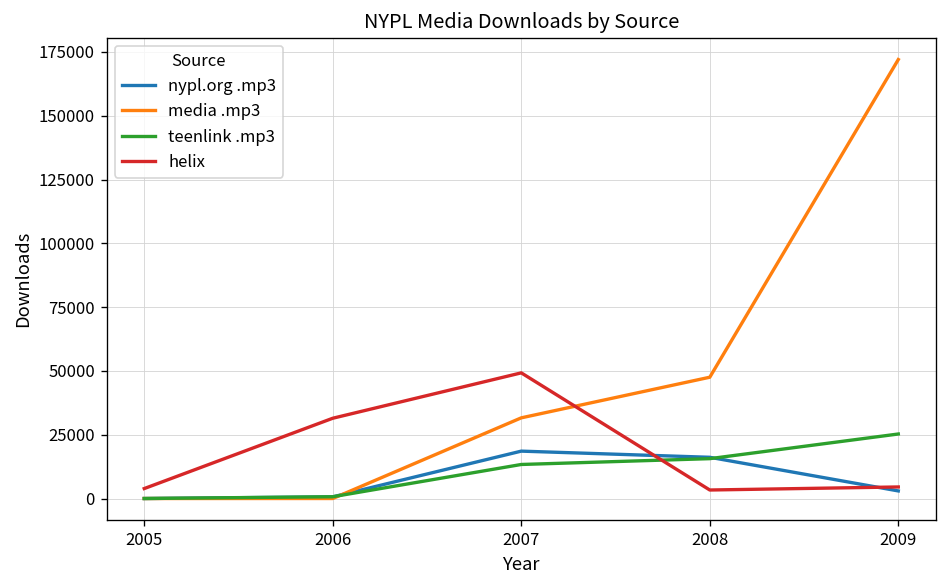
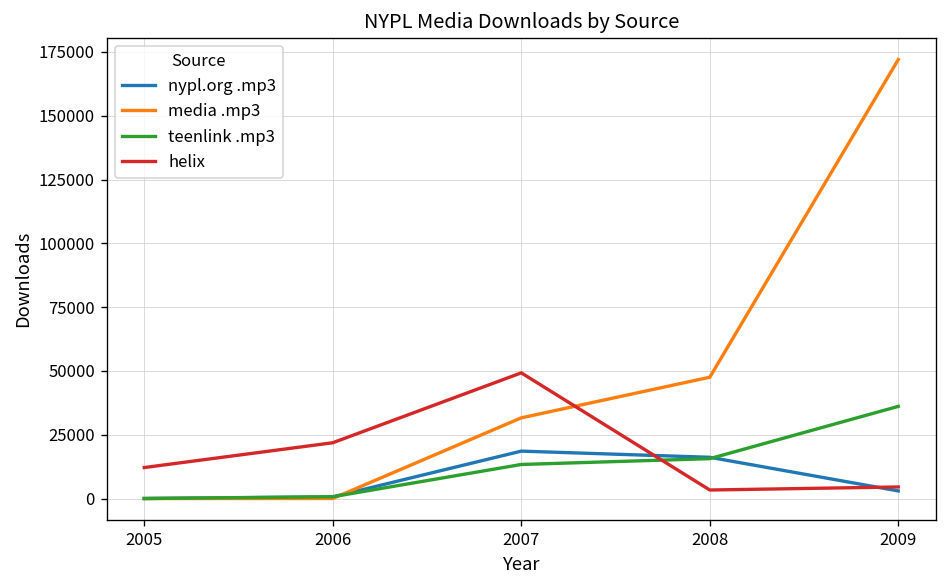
  {
    "nypl.org .mp3": {
      "2007": 19000,
      "2009": 3000
    },
    "media .mp3": {
      "2007": 32000,
      "2008": 48000,
      "2009": 172000
    },
    "teenlink .mp3": {
      "2007": 13000,
-     "2009": 25000
+     "2009": 36000
    },
    "helix": {
-     "2005": 4000,
-     "2006": 31000,
+     "2005": 12000,
+     "2006": 22000,
      "2007": 49000,
      "2008": 3000,
      "2009": 5000
    }
  }
